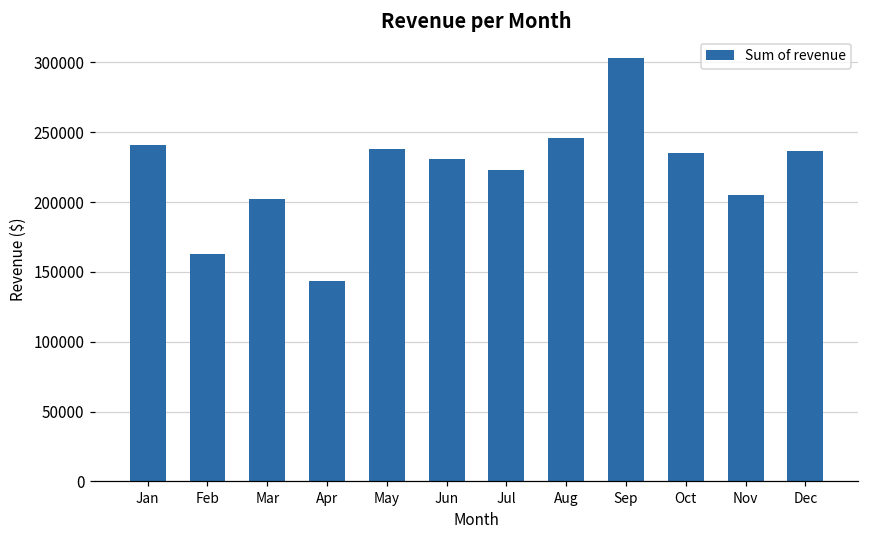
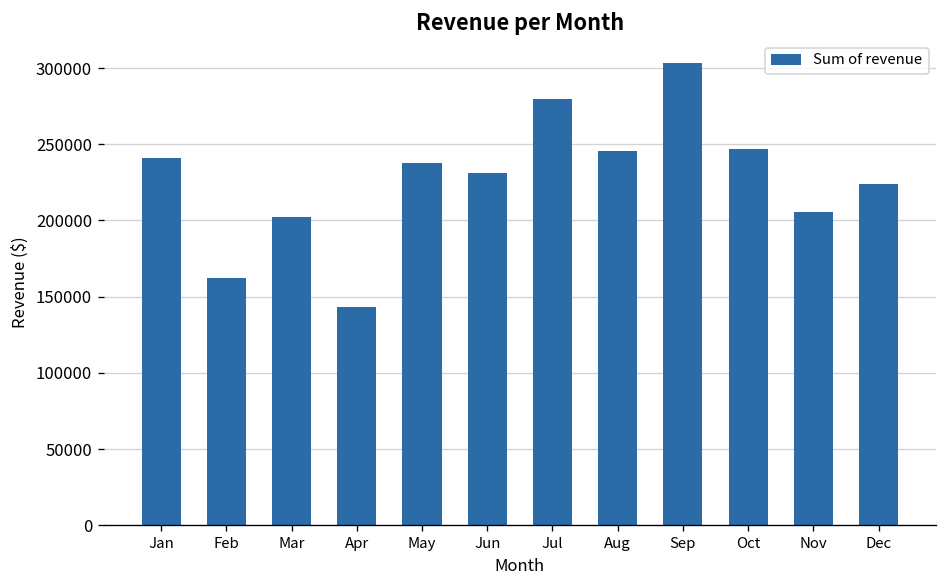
  {
    "Jan": 241000,
    "Feb": 163000,
    "Mar": 202000,
    "Apr": 143000,
    "May": 238000,
    "Jun": 231000,
-   "Jul": 223000,
+   "Jul": 280000,
    "Aug": 246000,
    "Sep": 303000,
-   "Oct": 235000,
+   "Oct": 247000,
    "Nov": 205000,
-   "Dec": 237000
+   "Dec": 224000
  }
